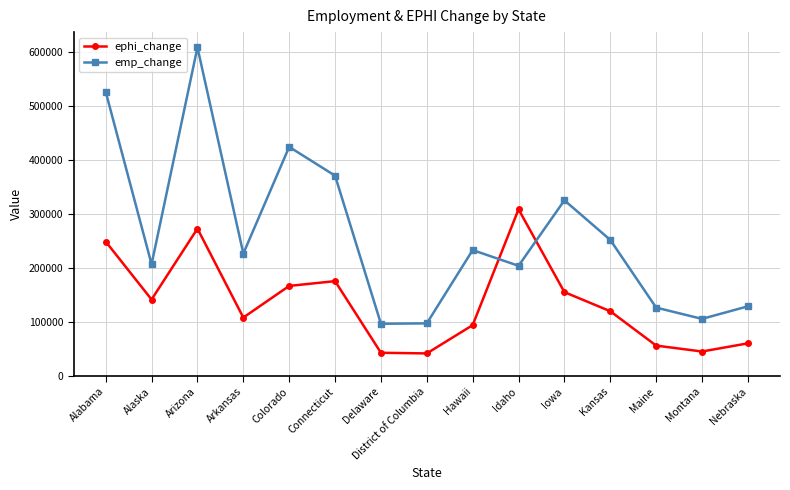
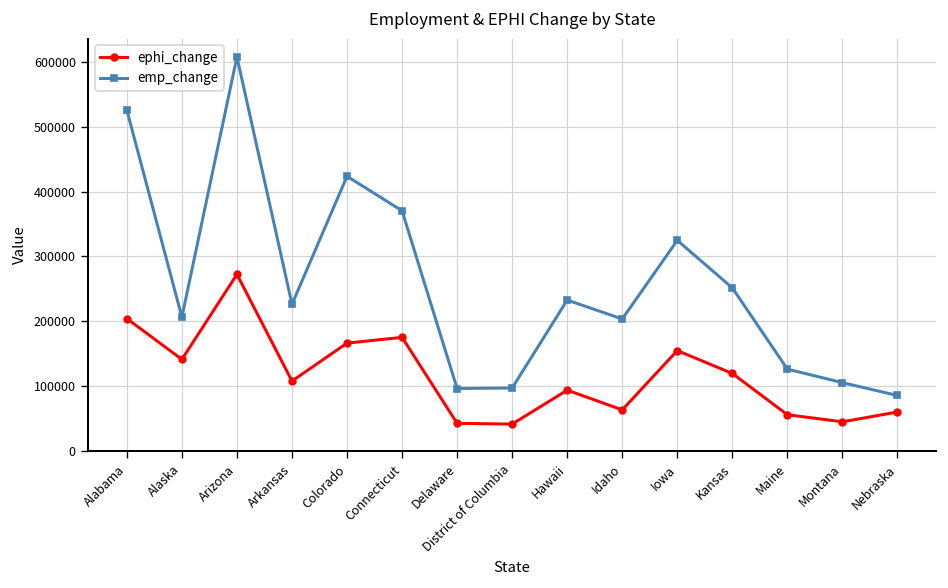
  {
    "ephi_change": {
-     "Alabama": 250000,
+     "Alabama": 200000,
      "Alaska": 140000,
      "Arizona": 270000,
      "Arkansas": 110000,
      "Colorado": 170000,
      "Connecticut": 180000,
      "Delaware": 40000,
      "District of Columbia": 40000,
      "Hawaii": 90000,
-     "Idaho": 310000,
+     "Idaho": 60000,
      "Iowa": 150000,
      "Kansas": 120000,
      "Maine": 60000,
      "Montana": 50000,
      "Nebraska": 60000
    },
    "emp_change": {
      "Alabama": 530000,
      "Alaska": 210000,
      "Arizona": 610000,
      "Arkansas": 230000,
      "Colorado": 420000,
      "Connecticut": 370000,
      "Delaware": 100000,
      "District of Columbia": 100000,
      "Hawaii": 230000,
      "Idaho": 200000,
      "Iowa": 320000,
      "Kansas": 250000,
      "Maine": 130000,
      "Montana": 110000,
-     "Nebraska": 130000
+     "Nebraska": 90000
    }
  }
